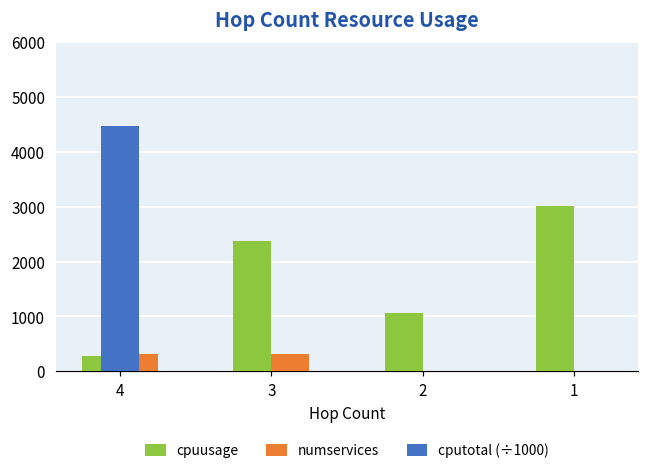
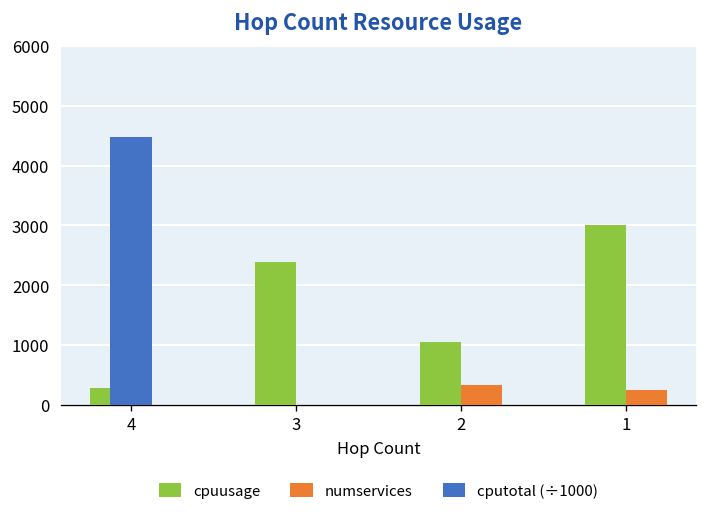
  {
    "cpuusage": {
      "4": 300,
      "3": 2400,
      "2": 1100,
      "1": 3000
    },
    "numservices": {
-     "4": 300,
-     "3": 300,
-     "2": 0,
-     "1": 0
+     "4": 0,
+     "3": 0,
+     "2": 300,
+     "1": 300
    },
    "cputotal (÷1000)": {
      "4": 4500
    }
  }
